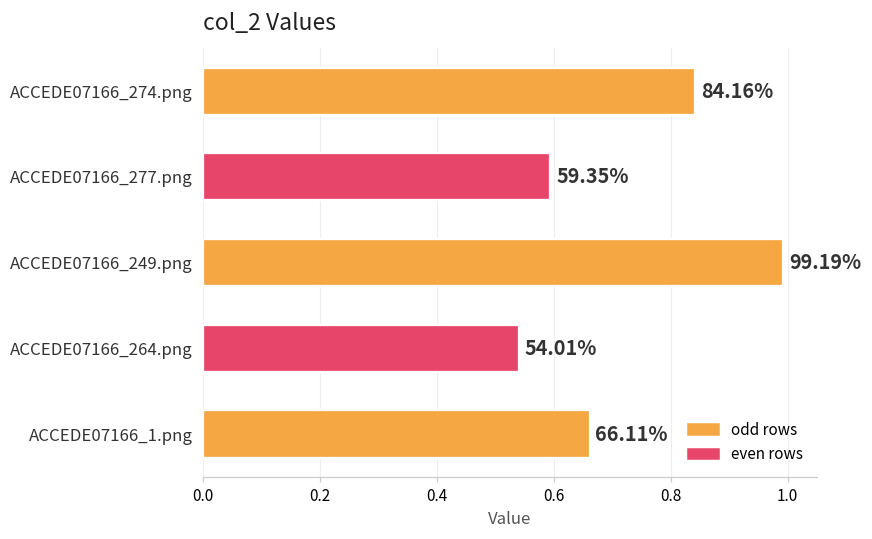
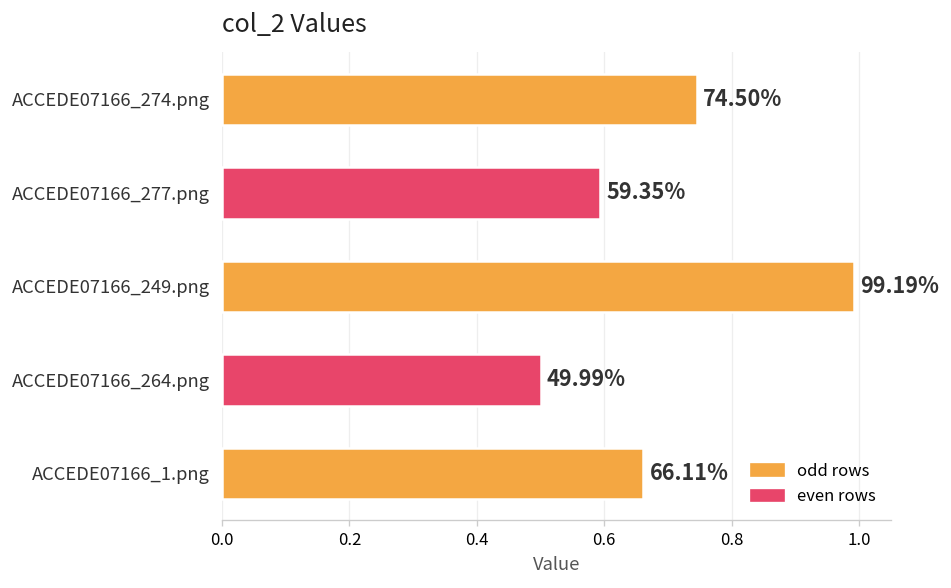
  {
-   "ACCEDE07166_274.png": "84.16%",
+   "ACCEDE07166_274.png": "74.50%",
    "ACCEDE07166_277.png": "59.35%",
    "ACCEDE07166_249.png": "99.19%",
-   "ACCEDE07166_264.png": "54.01%",
+   "ACCEDE07166_264.png": "49.99%",
    "ACCEDE07166_1.png": "66.11%"
  }
